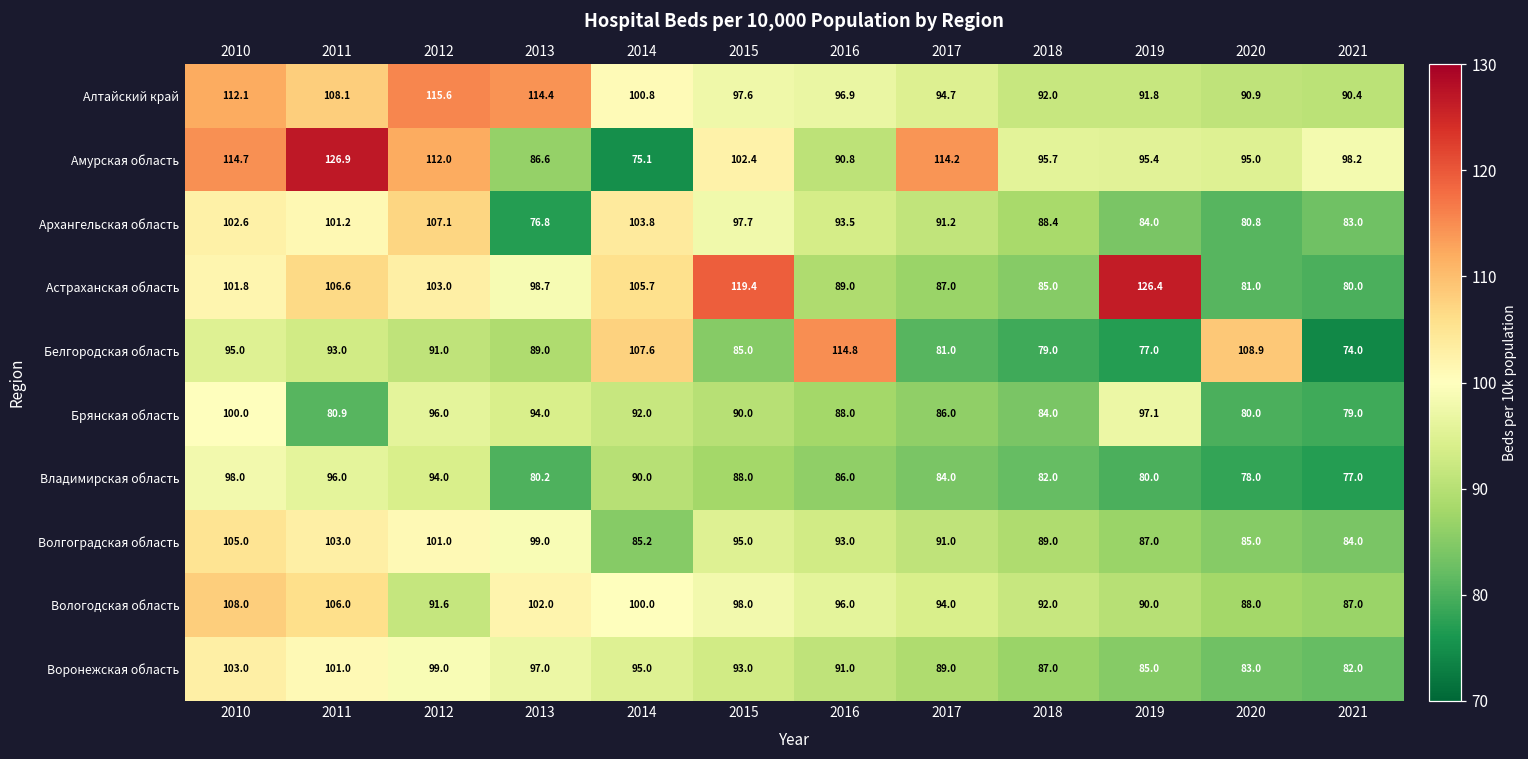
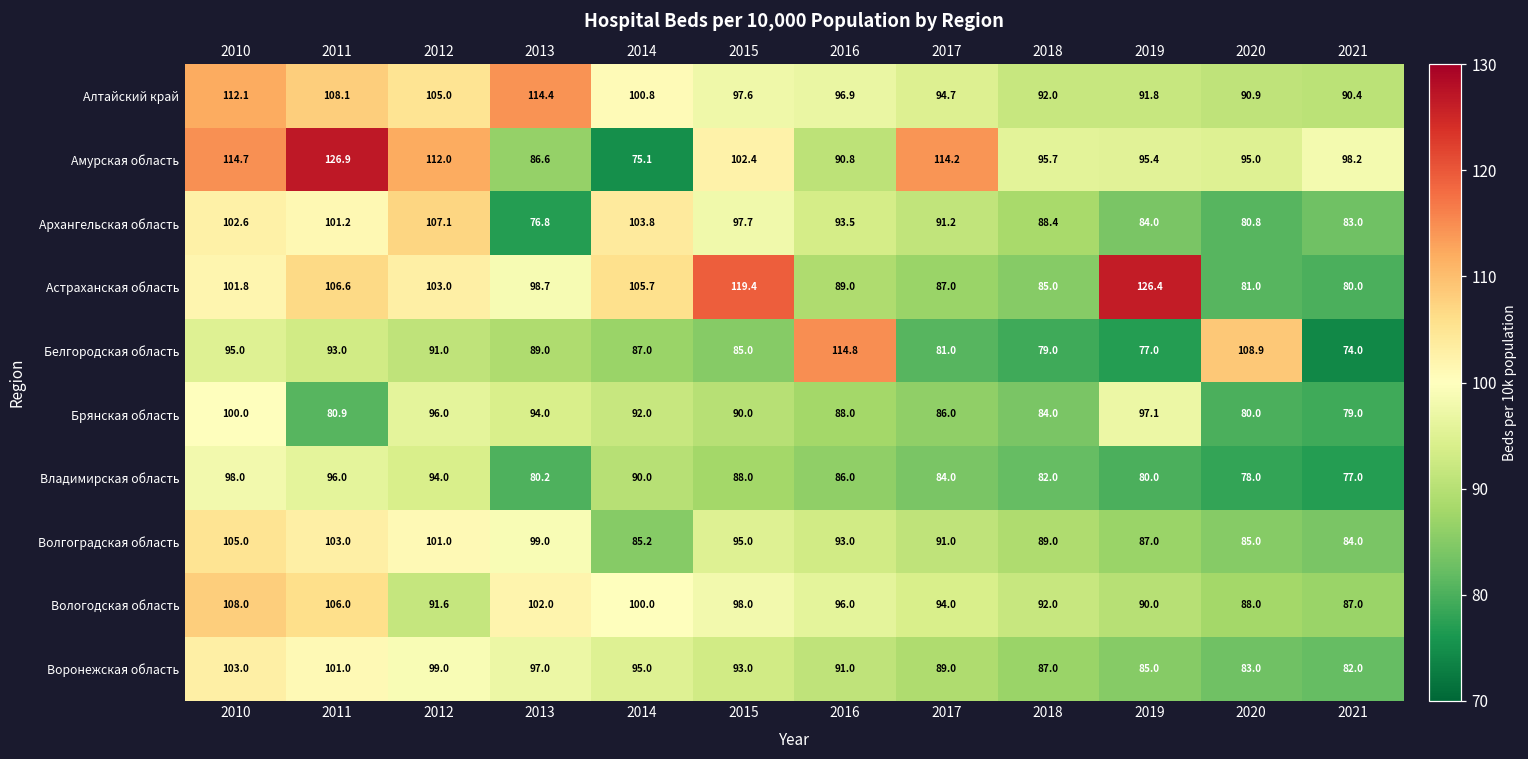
  {
    "Алтайский край": {
      "2010": 112.1,
      "2011": 108.1,
-     "2012": 115.6,
+     "2012": 105.0,
      "2013": 114.4,
      "2014": 100.8,
      "2015": 97.6,
      "2016": 96.9,
      "2017": 94.7,
      "2018": 92.0,
      "2019": 91.8,
      "2020": 90.9,
      "2021": 90.4
    },
    "Амурская область": {
      "2010": 114.7,
      "2011": 126.9,
      "2012": 112.0,
      "2013": 86.6,
      "2014": 75.1,
      "2015": 102.4,
      "2016": 90.8,
      "2017": 114.2,
      "2018": 95.7,
      "2019": 95.4,
      "2020": 95.0,
      "2021": 98.2
    },
    "Архангельская область": {
      "2010": 102.6,
      "2011": 101.2,
      "2012": 107.1,
      "2013": 76.8,
      "2014": 103.8,
      "2015": 97.7,
      "2016": 93.5,
      "2017": 91.2,
      "2018": 88.4,
      "2019": 84.0,
      "2020": 80.8,
      "2021": 83.0
    },
    "Астраханская область": {
      "2010": 101.8,
      "2011": 106.6,
      "2012": 103.0,
      "2013": 98.7,
      "2014": 105.7,
      "2015": 119.4,
      "2016": 89.0,
      "2017": 87.0,
      "2018": 85.0,
      "2019": 126.4,
      "2020": 81.0,
      "2021": 80.0
    },
    "Белгородская область": {
      "2010": 95.0,
      "2011": 93.0,
      "2012": 91.0,
      "2013": 89.0,
-     "2014": 107.6,
+     "2014": 87.0,
      "2015": 85.0,
      "2016": 114.8,
      "2017": 81.0,
      "2018": 79.0,
      "2019": 77.0,
      "2020": 108.9,
      "2021": 74.0
    },
    "Брянская область": {
      "2010": 100.0,
      "2011": 80.9,
      "2012": 96.0,
      "2013": 94.0,
      "2014": 92.0,
      "2015": 90.0,
      "2016": 88.0,
      "2017": 86.0,
      "2018": 84.0,
      "2019": 97.1,
      "2020": 80.0,
      "2021": 79.0
    },
    "Владимирская область": {
      "2010": 98.0,
      "2011": 96.0,
      "2012": 94.0,
      "2013": 80.2,
      "2014": 90.0,
      "2015": 88.0,
      "2016": 86.0,
      "2017": 84.0,
      "2018": 82.0,
      "2019": 80.0,
      "2020": 78.0,
      "2021": 77.0
    },
    "Волгоградская область": {
      "2010": 105.0,
      "2011": 103.0,
      "2012": 101.0,
      "2013": 99.0,
      "2014": 85.2,
      "2015": 95.0,
      "2016": 93.0,
      "2017": 91.0,
      "2018": 89.0,
      "2019": 87.0,
      "2020": 85.0,
      "2021": 84.0
    },
    "Вологодская область": {
      "2010": 108.0,
      "2011": 106.0,
      "2012": 91.6,
      "2013": 102.0,
      "2014": 100.0,
      "2015": 98.0,
      "2016": 96.0,
      "2017": 94.0,
      "2018": 92.0,
      "2019": 90.0,
      "2020": 88.0,
      "2021": 87.0
    },
    "Воронежская область": {
      "2010": 103.0,
      "2011": 101.0,
      "2012": 99.0,
      "2013": 97.0,
      "2014": 95.0,
      "2015": 93.0,
      "2016": 91.0,
      "2017": 89.0,
      "2018": 87.0,
      "2019": 85.0,
      "2020": 83.0,
      "2021": 82.0
    }
  }
